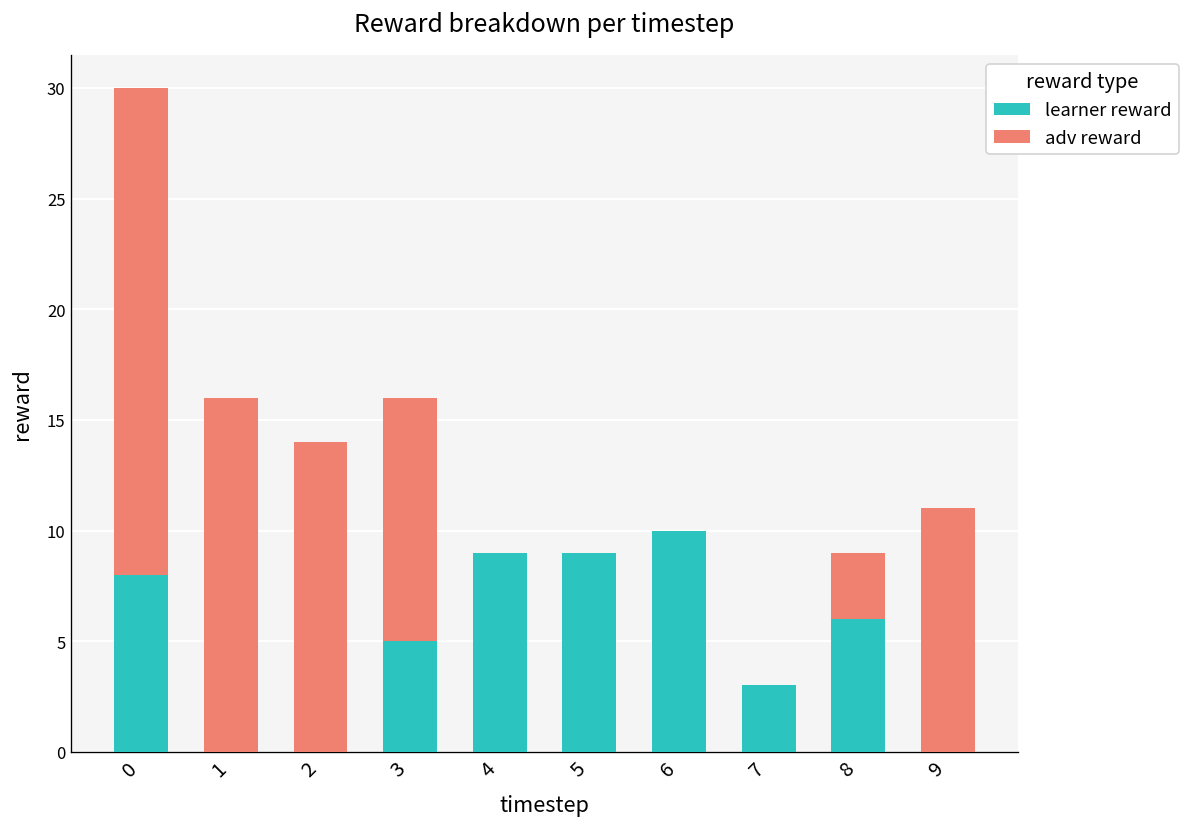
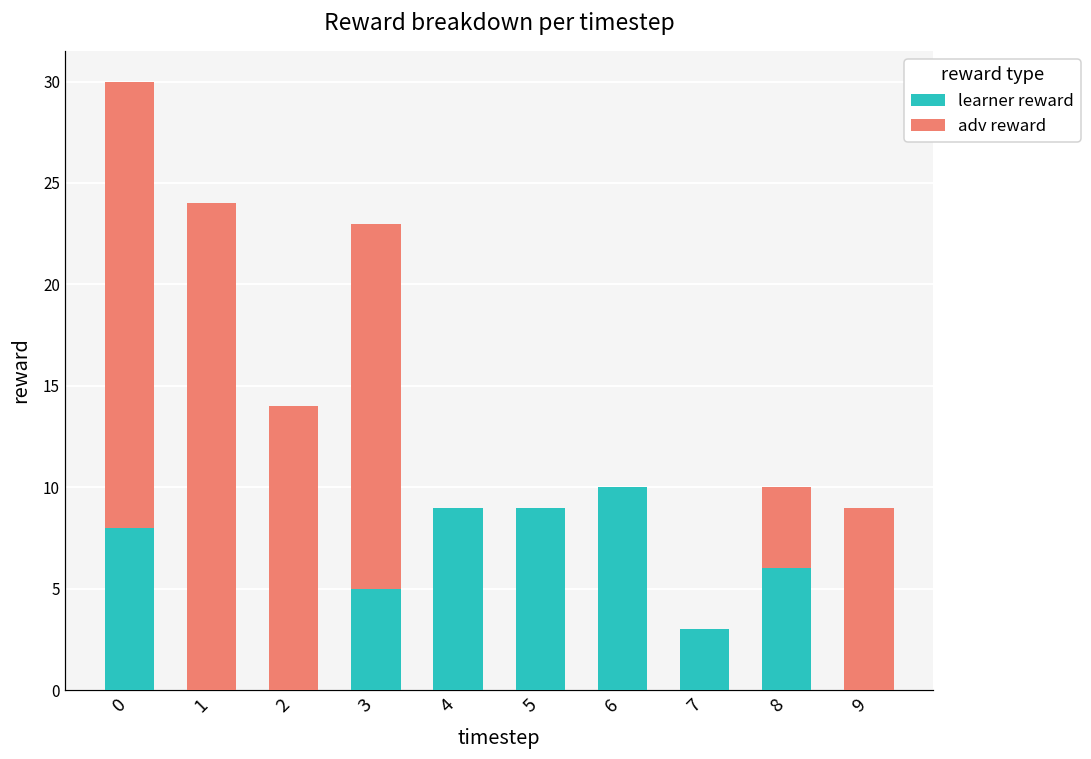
  {
    "learner reward": {
      "0": 8,
      "1": 0,
      "2": 0,
      "3": 5,
      "4": 9,
      "5": 9,
      "6": 10,
      "7": 3,
      "8": 6,
      "9": 0
    },
    "adv reward": {
      "0": 22,
-     "1": 16,
+     "1": 24,
      "2": 14,
-     "3": 11,
+     "3": 18,
      "4": 0,
      "5": 0,
      "6": 0,
      "7": 0,
-     "8": 3,
-     "9": 11
+     "8": 4,
+     "9": 9
    }
  }
